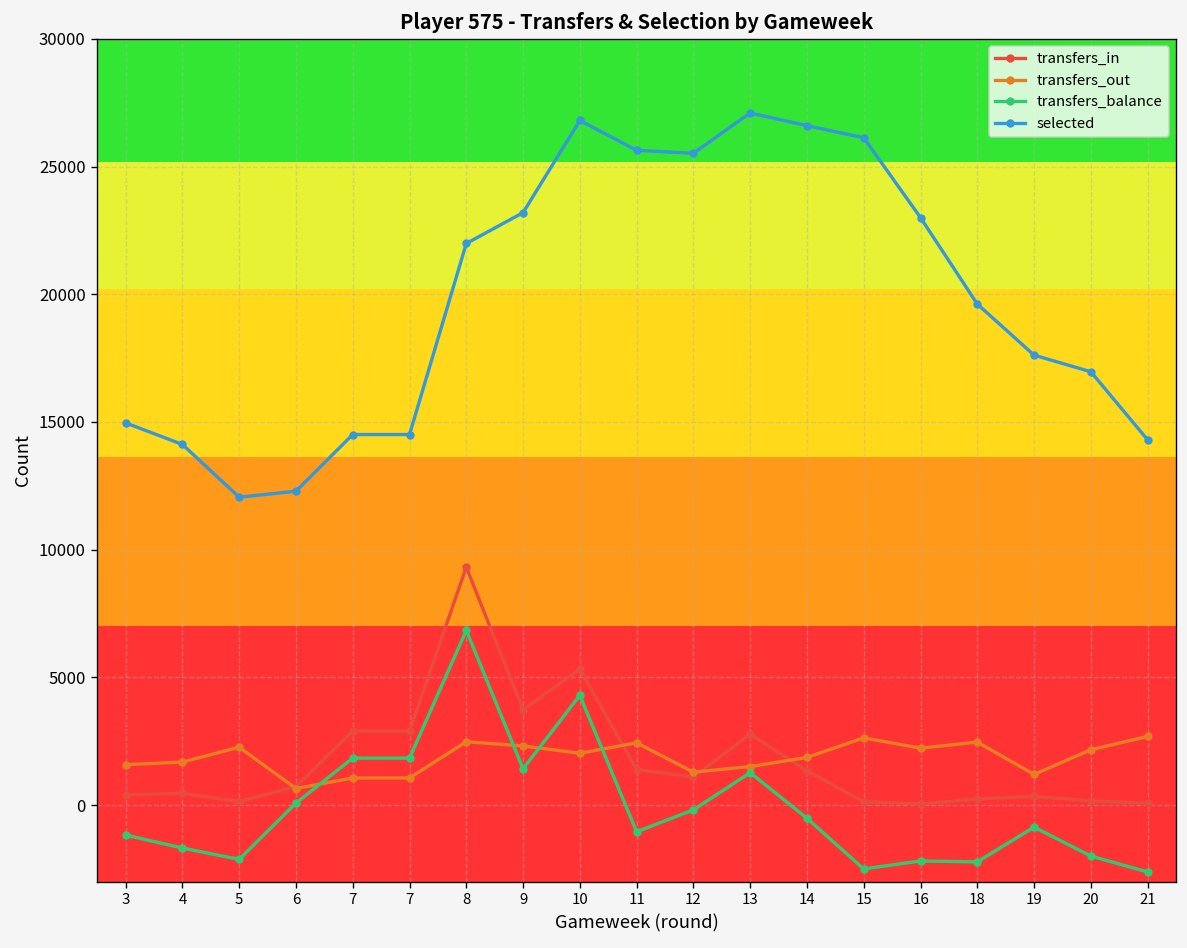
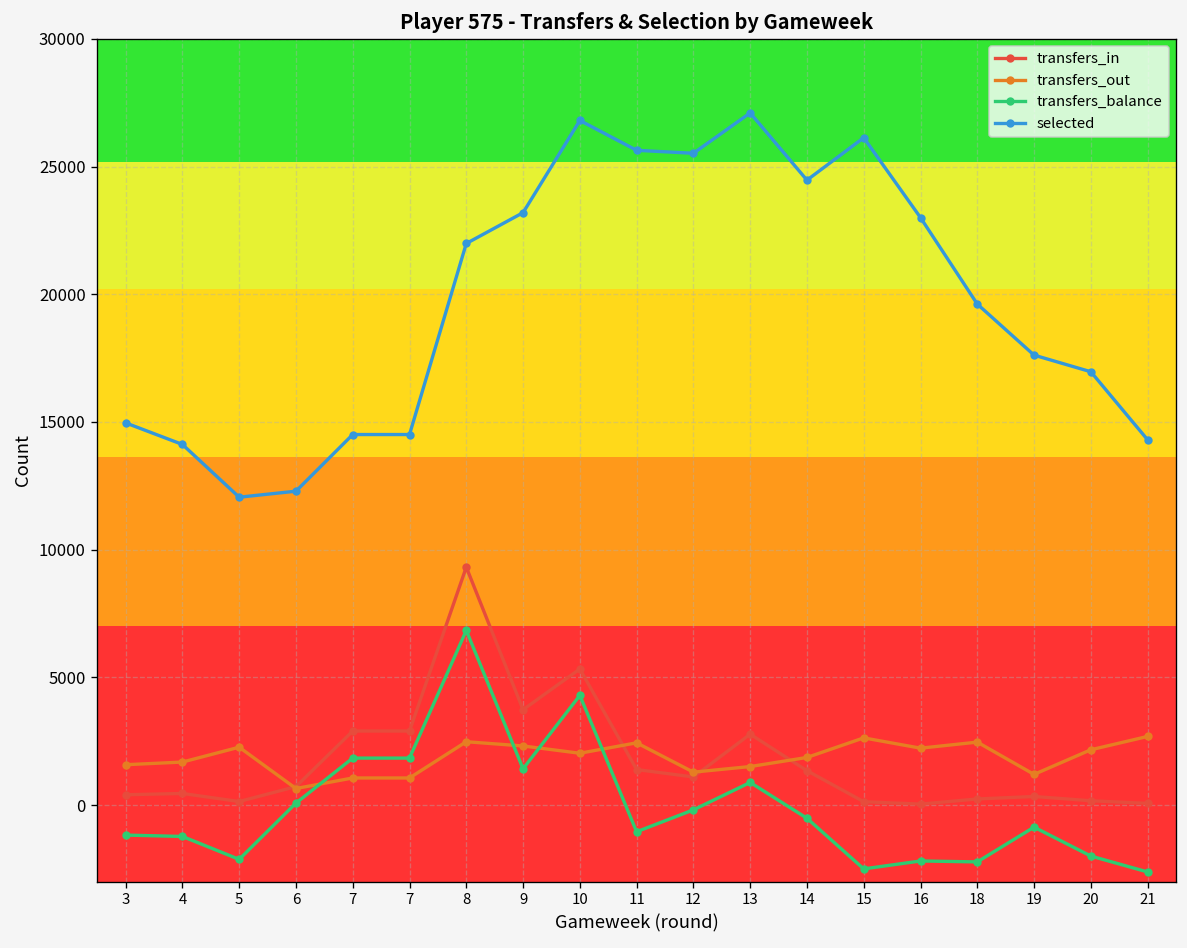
  {
    "transfers_balance": {
      "3": -1200,
-     "4": -1700,
+     "4": -1200,
      "5": -2100,
      "6": 100,
      "8": 6800,
      "9": 1400,
      "10": 4300,
      "11": -1000,
      "12": -200,
-     "13": 1300,
+     "13": 900,
      "14": -500,
      "15": -2500,
      "16": -2200,
      "18": -2200,
      "19": -900,
      "20": -2000,
      "21": -2600
    },
    "selected": {
      "3": 15000,
      "4": 14100,
      "5": 12100,
      "6": 12300,
      "8": 22000,
      "9": 23200,
      "10": 26800,
      "11": 25600,
      "12": 25500,
      "13": 27100,
-     "14": 26600,
+     "14": 24500,
      "15": 26100,
      "16": 23000,
      "18": 19600,
      "19": 17600,
      "20": 17000,
      "21": 14300
    }
  }
